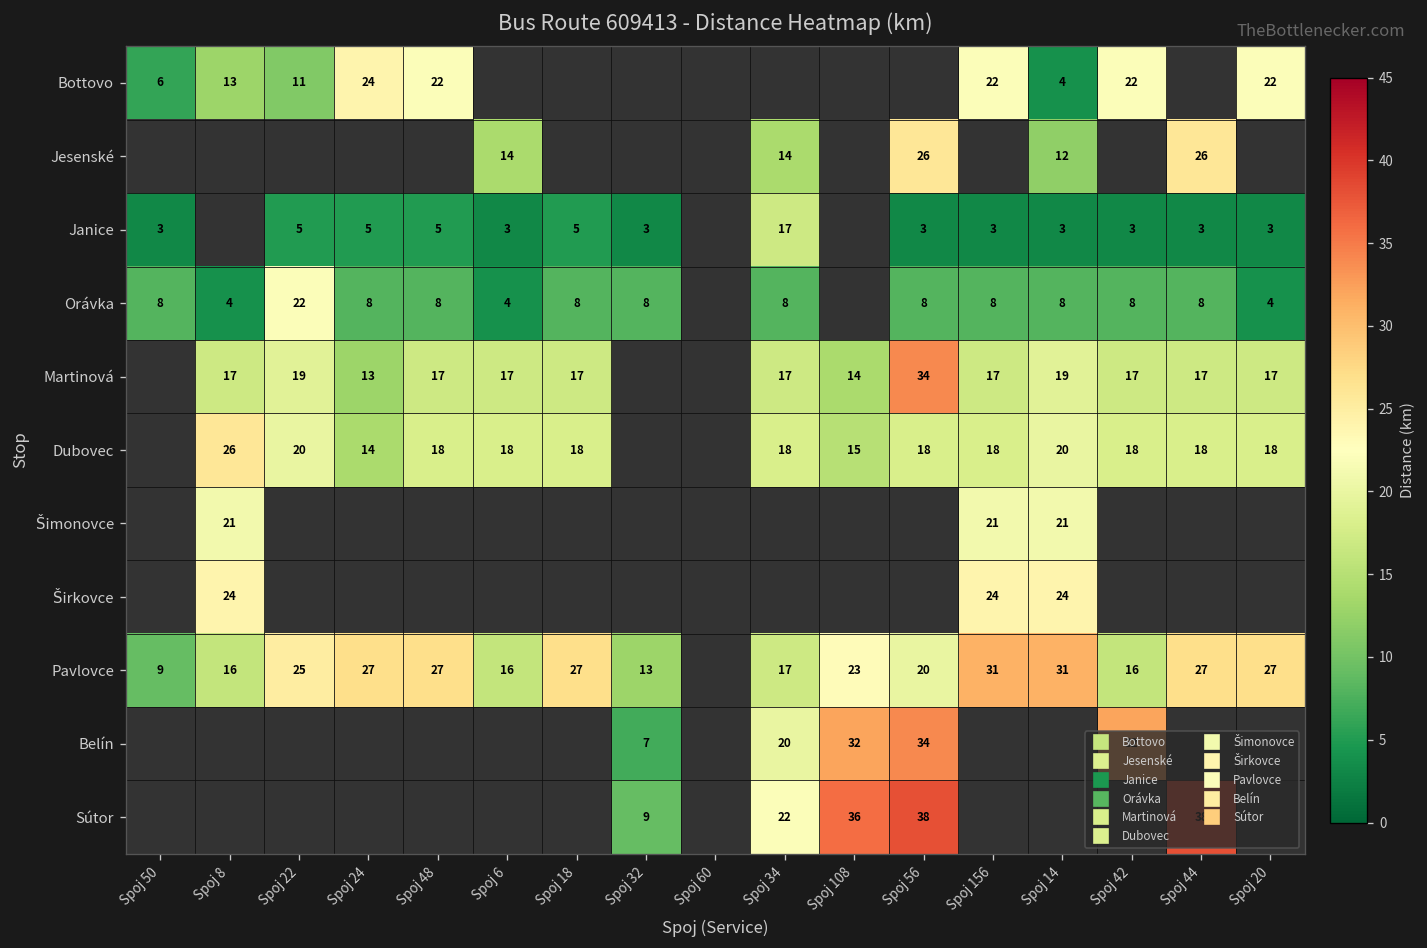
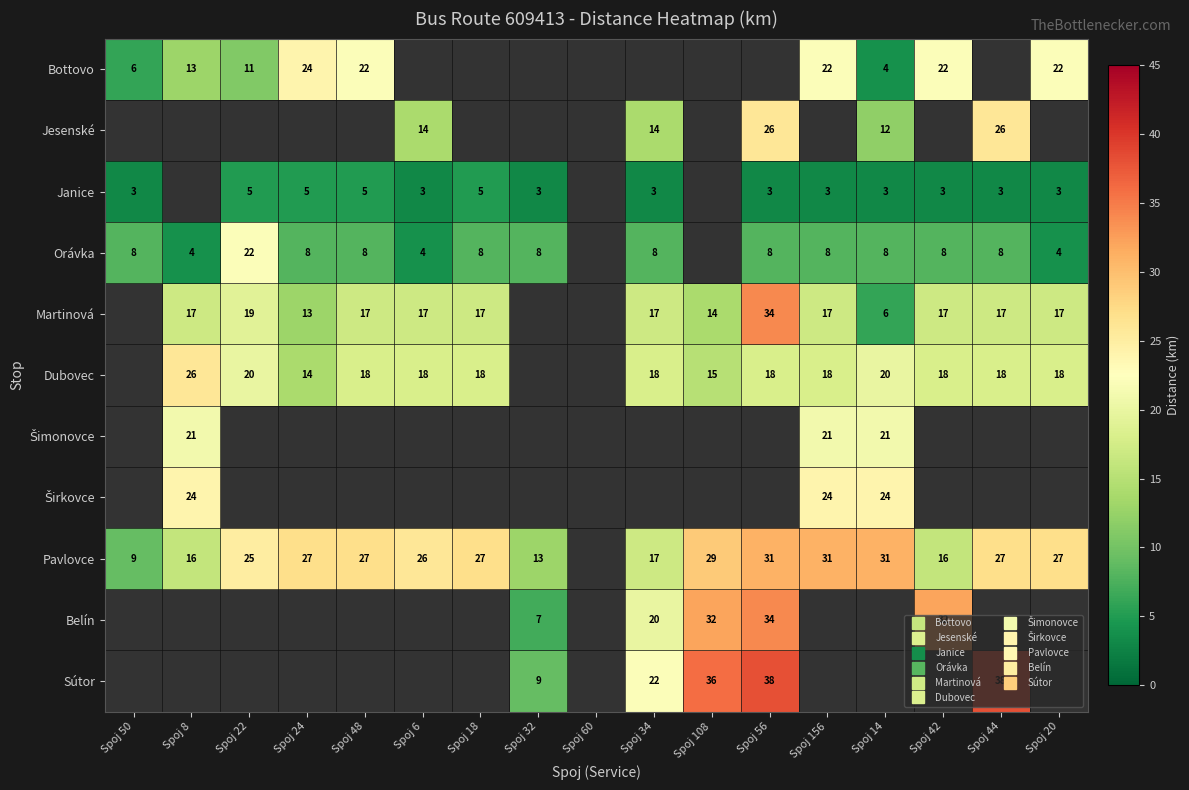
  {
    "Bottovo": {
      "Spoj 50": 6,
      "Spoj 8": 13,
      "Spoj 22": 11,
      "Spoj 24": 24,
      "Spoj 48": 22,
      "Spoj 156": 22,
      "Spoj 14": 4,
      "Spoj 42": 22,
      "Spoj 20": 22
    },
    "Jesenské": {
      "Spoj 6": 14,
      "Spoj 34": 14,
      "Spoj 56": 26,
      "Spoj 14": 12,
      "Spoj 44": 26
    },
    "Janice": {
      "Spoj 50": 3,
      "Spoj 22": 5,
      "Spoj 24": 5,
      "Spoj 48": 5,
      "Spoj 6": 3,
      "Spoj 18": 5,
      "Spoj 32": 3,
-     "Spoj 34": 17,
+     "Spoj 34": 3,
      "Spoj 56": 3,
      "Spoj 156": 3,
      "Spoj 14": 3,
      "Spoj 42": 3,
      "Spoj 44": 3,
      "Spoj 20": 3
    },
    "Orávka": {
      "Spoj 50": 8,
      "Spoj 8": 4,
      "Spoj 22": 22,
      "Spoj 24": 8,
      "Spoj 48": 8,
      "Spoj 6": 4,
      "Spoj 18": 8,
      "Spoj 32": 8,
      "Spoj 34": 8,
      "Spoj 56": 8,
      "Spoj 156": 8,
      "Spoj 14": 8,
      "Spoj 42": 8,
      "Spoj 44": 8,
      "Spoj 20": 4
    },
    "Martinová": {
      "Spoj 8": 17,
      "Spoj 22": 19,
      "Spoj 24": 13,
      "Spoj 48": 17,
      "Spoj 6": 17,
      "Spoj 18": 17,
      "Spoj 34": 17,
      "Spoj 108": 14,
      "Spoj 56": 34,
      "Spoj 156": 17,
-     "Spoj 14": 19,
+     "Spoj 14": 6,
      "Spoj 42": 17,
      "Spoj 44": 17,
      "Spoj 20": 17
    },
    "Dubovec": {
      "Spoj 8": 26,
      "Spoj 22": 20,
      "Spoj 24": 14,
      "Spoj 48": 18,
      "Spoj 6": 18,
      "Spoj 18": 18,
      "Spoj 34": 18,
      "Spoj 108": 15,
      "Spoj 56": 18,
      "Spoj 156": 18,
      "Spoj 14": 20,
      "Spoj 42": 18,
      "Spoj 44": 18,
      "Spoj 20": 18
    },
    "Šimonovce": {
      "Spoj 8": 21,
      "Spoj 156": 21,
      "Spoj 14": 21
    },
    "Širkovce": {
      "Spoj 8": 24,
      "Spoj 156": 24,
      "Spoj 14": 24
    },
    "Pavlovce": {
      "Spoj 50": 9,
      "Spoj 8": 16,
      "Spoj 22": 25,
      "Spoj 24": 27,
      "Spoj 48": 27,
-     "Spoj 6": 16,
+     "Spoj 6": 26,
      "Spoj 18": 27,
      "Spoj 32": 13,
      "Spoj 34": 17,
-     "Spoj 108": 23,
-     "Spoj 56": 20,
+     "Spoj 108": 29,
+     "Spoj 56": 31,
      "Spoj 156": 31,
      "Spoj 14": 31,
      "Spoj 42": 16,
      "Spoj 44": 27,
      "Spoj 20": 27
    },
    "Belín": {
      "Spoj 32": 7,
      "Spoj 34": 20,
      "Spoj 108": 32,
      "Spoj 56": 34
    },
    "Sútor": {
      "Spoj 32": 9,
      "Spoj 34": 22,
      "Spoj 108": 36,
      "Spoj 56": 38
    }
  }
